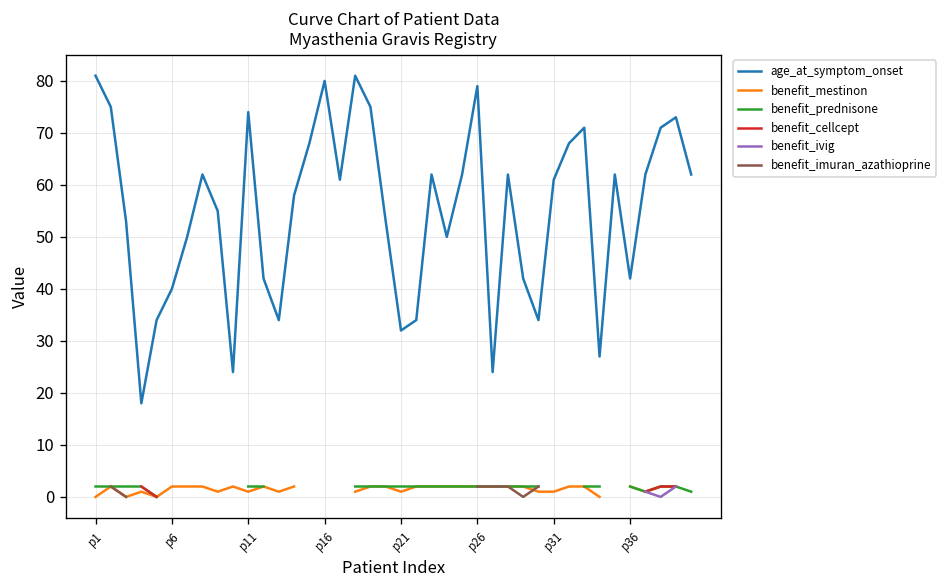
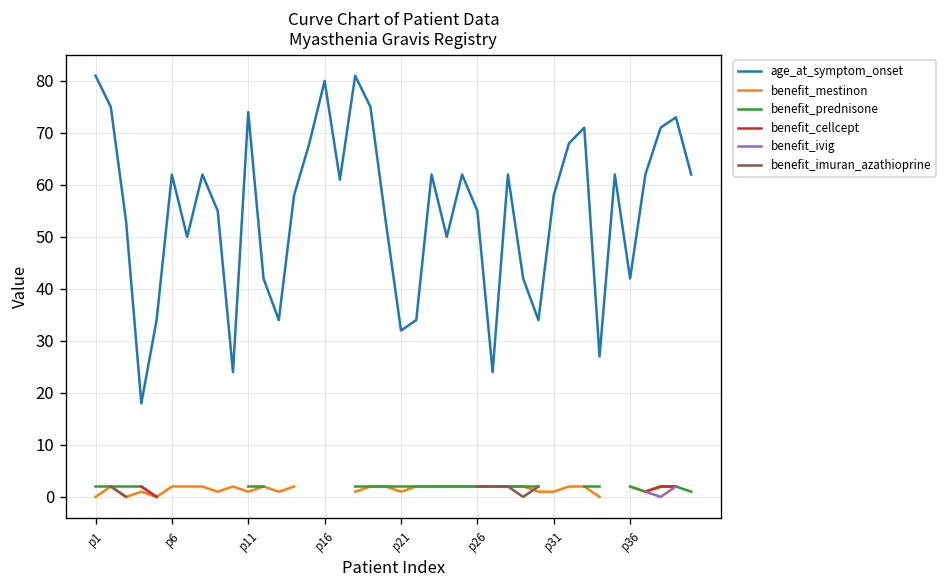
  {
    "age_at_symptom_onset": {
      "p1": 81,
-     "p6": 40,
+     "p6": 62,
      "p11": 74,
      "p16": 80,
      "p21": 32,
-     "p26": 79,
-     "p31": 61,
+     "p26": 55,
+     "p31": 58,
      "p36": 42
    },
    "benefit_mestinon": {
      "p1": 0,
      "p6": 2,
      "p11": 1,
      "p21": 1,
      "p31": 1
    },
    "benefit_prednisone": {
      "p11": 2
    },
    "benefit_ivig": {
      "p21": 0
    }
  }
